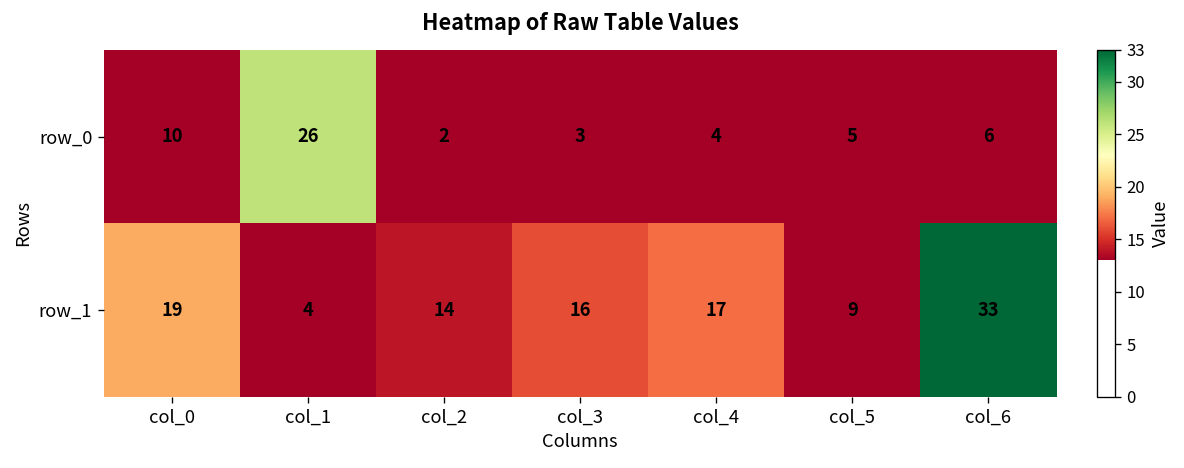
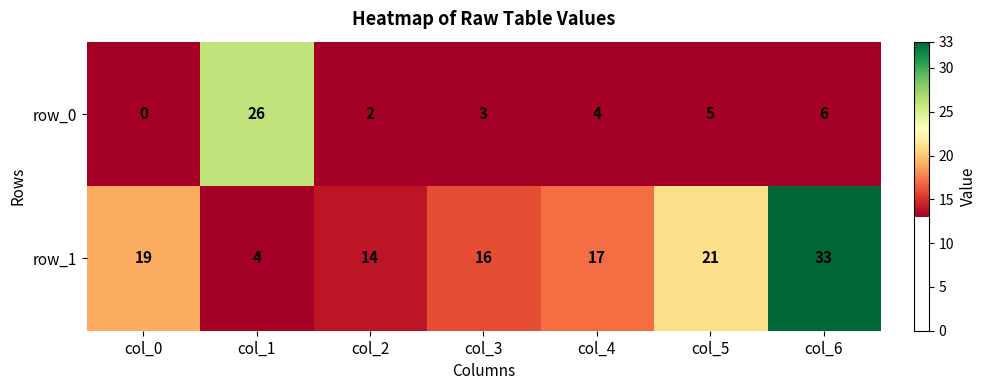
  {
    "row_0": {
-     "col_0": 10,
+     "col_0": 0,
      "col_1": 26,
      "col_2": 2,
      "col_3": 3,
      "col_4": 4,
      "col_5": 5,
      "col_6": 6
    },
    "row_1": {
      "col_0": 19,
      "col_1": 4,
      "col_2": 14,
      "col_3": 16,
      "col_4": 17,
-     "col_5": 9,
+     "col_5": 21,
      "col_6": 33
    }
  }
